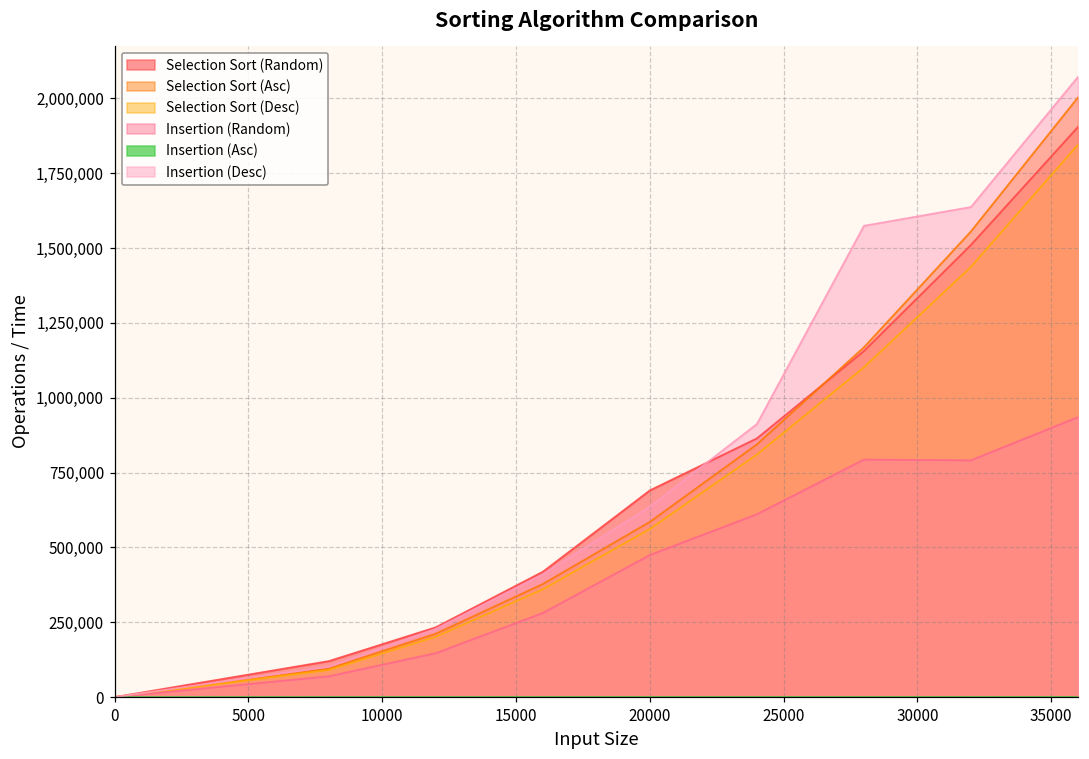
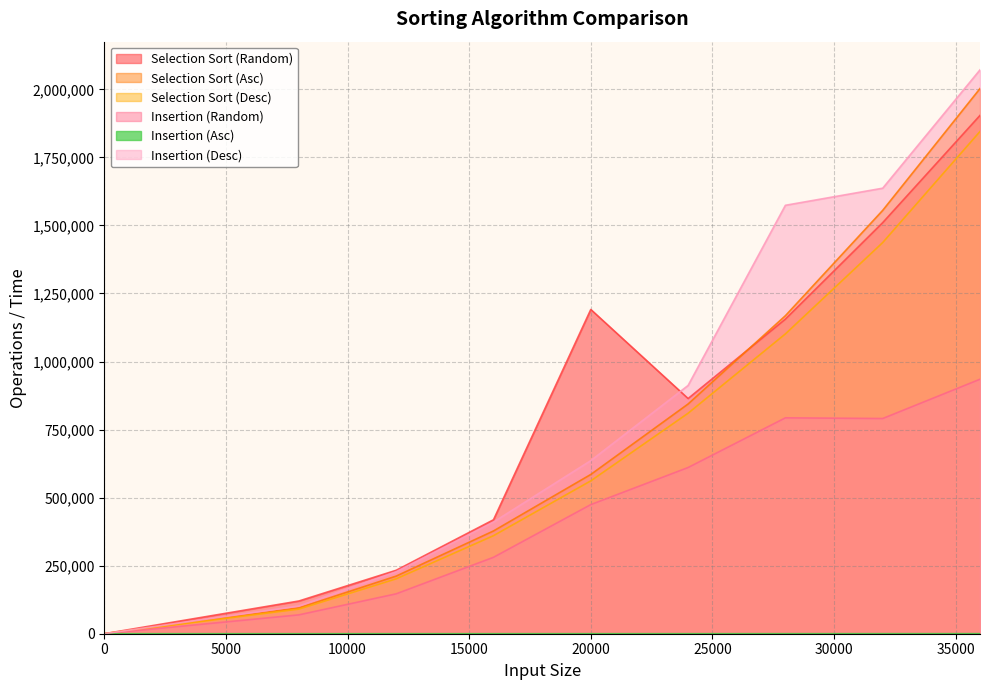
  {
    "Selection Sort (Random)": {
-     "20000": "690,000"
+     "20000": "1,190,000"
    },
    "Insertion (Asc)": {
      "20000": "0"
    }
  }
